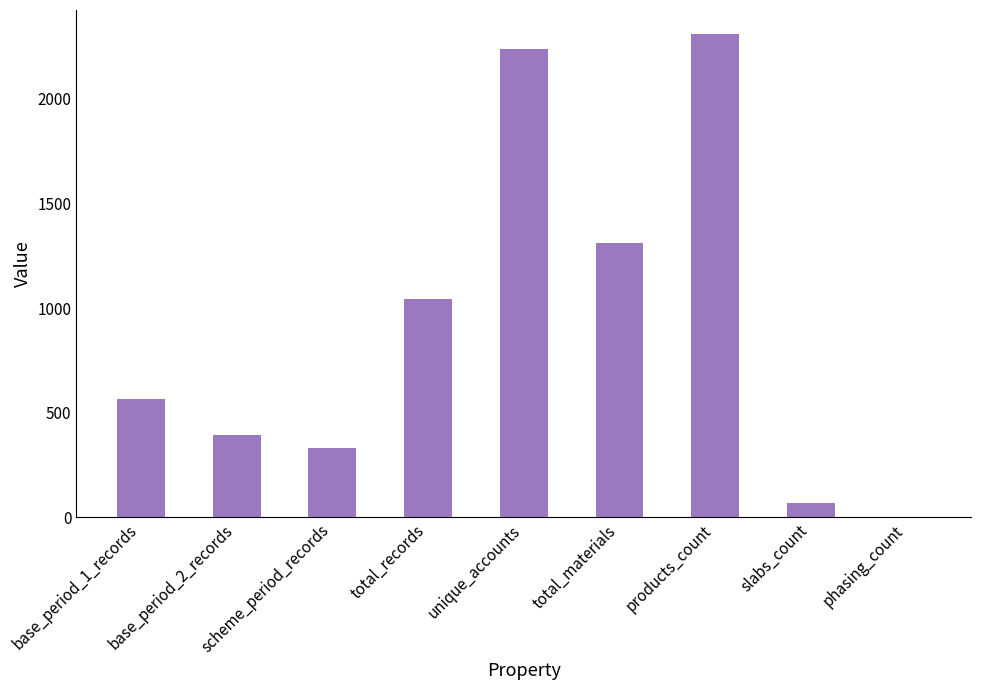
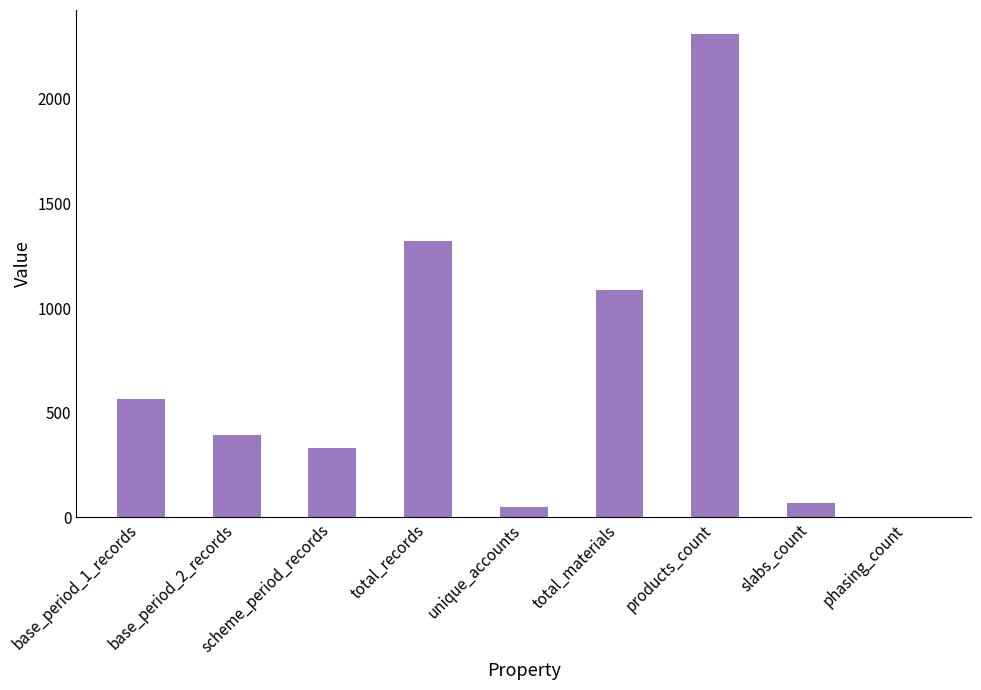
  {
    "base_period_1_records": 570,
    "base_period_2_records": 400,
    "scheme_period_records": 330,
-   "total_records": 1040,
-   "unique_accounts": 2240,
-   "total_materials": 1310,
+   "total_records": 1320,
+   "unique_accounts": 50,
+   "total_materials": 1090,
    "products_count": 2310,
    "slabs_count": 70
  }
